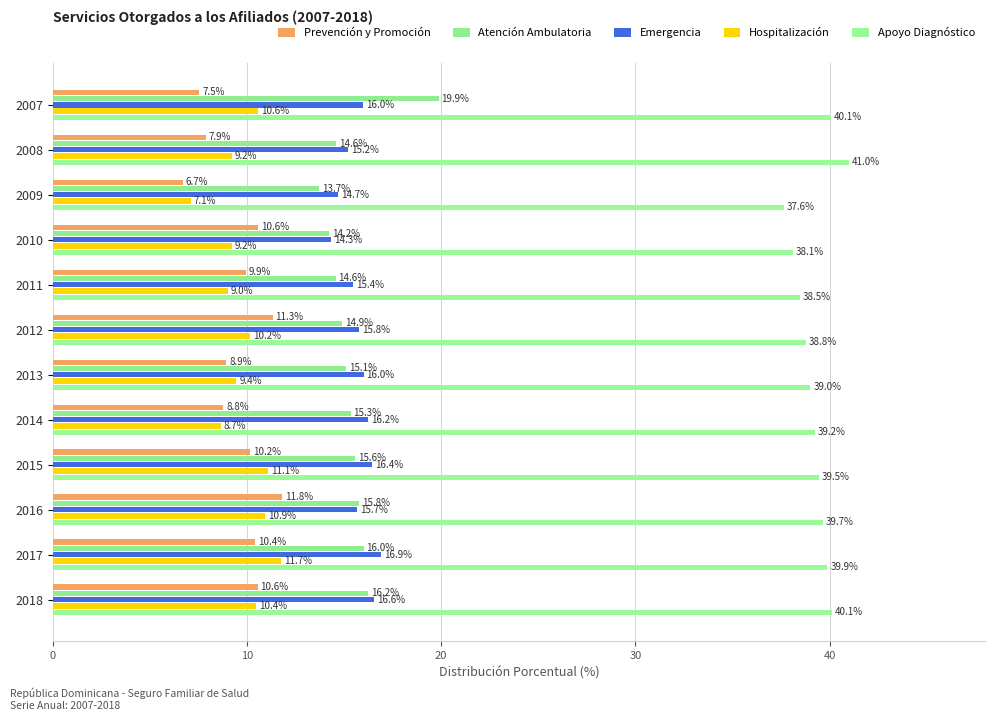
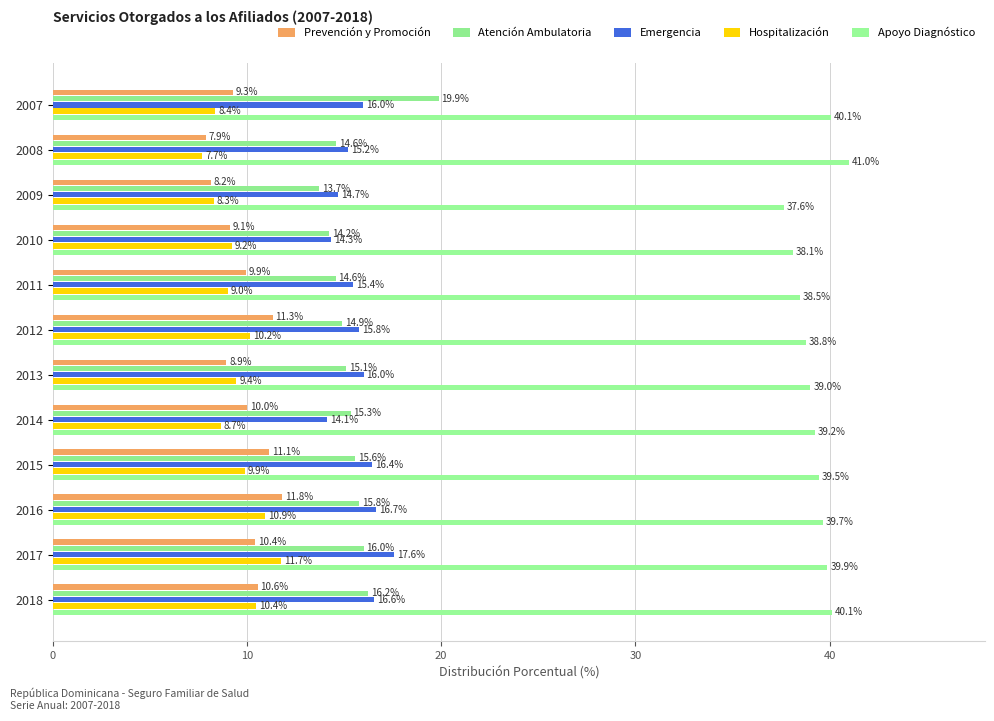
  {
    "Prevención y Promoción": {
-     "2007": "7.5%",
+     "2007": "9.3%",
      "2008": "7.9%",
-     "2009": "6.7%",
-     "2010": "10.6%",
+     "2009": "8.2%",
+     "2010": "9.1%",
      "2011": "9.9%",
      "2012": "11.3%",
      "2013": "8.9%",
-     "2014": "8.8%",
-     "2015": "10.2%",
+     "2014": "10.0%",
+     "2015": "11.1%",
      "2016": "11.8%",
      "2017": "10.4%",
      "2018": "10.6%"
    },
    "Emergencia": {
      "2007": "16.0%",
      "2009": "14.7%",
      "2011": "15.4%",
      "2012": "15.8%",
      "2013": "16.0%",
-     "2014": "16.2%",
+     "2014": "14.1%",
      "2015": "16.4%",
-     "2016": "15.7%",
-     "2017": "16.9%"
+     "2016": "16.7%",
+     "2017": "17.6%"
    },
    "Hospitalización": {
-     "2007": "10.6%",
-     "2008": "9.2%",
-     "2009": "7.1%",
+     "2007": "8.4%",
+     "2008": "7.7%",
+     "2009": "8.3%",
      "2010": "9.2%",
      "2011": "9.0%",
      "2012": "10.2%",
      "2013": "9.4%",
      "2014": "8.7%",
-     "2015": "11.1%",
+     "2015": "9.9%",
      "2016": "10.9%",
      "2017": "11.7%",
      "2018": "10.4%"
    }
  }
